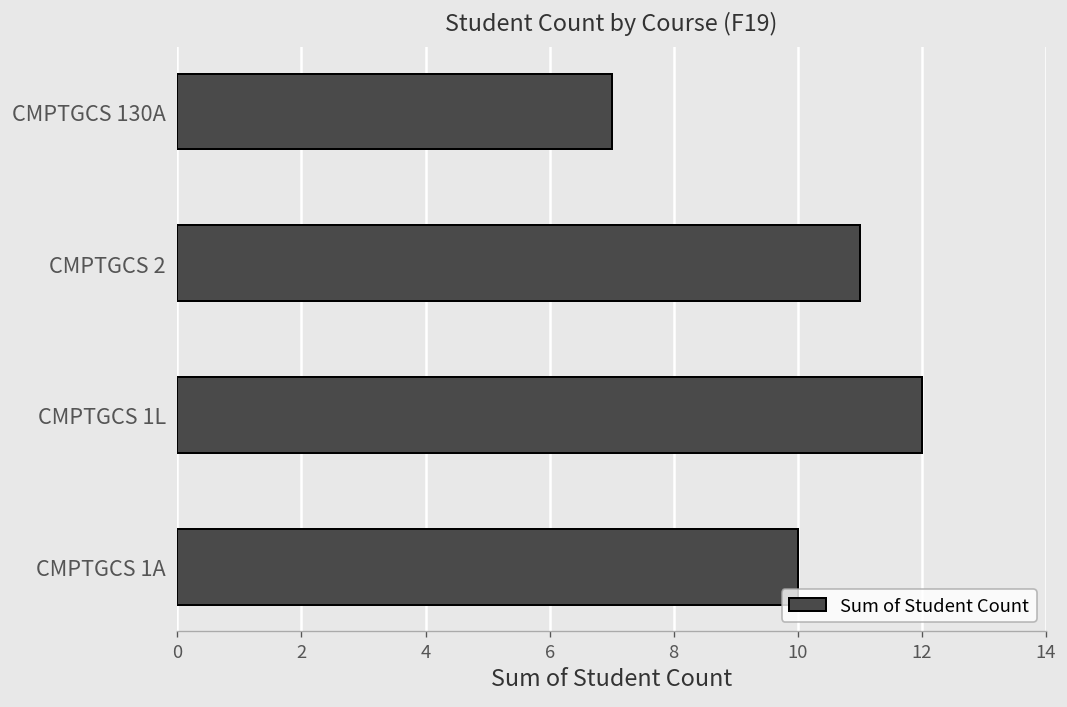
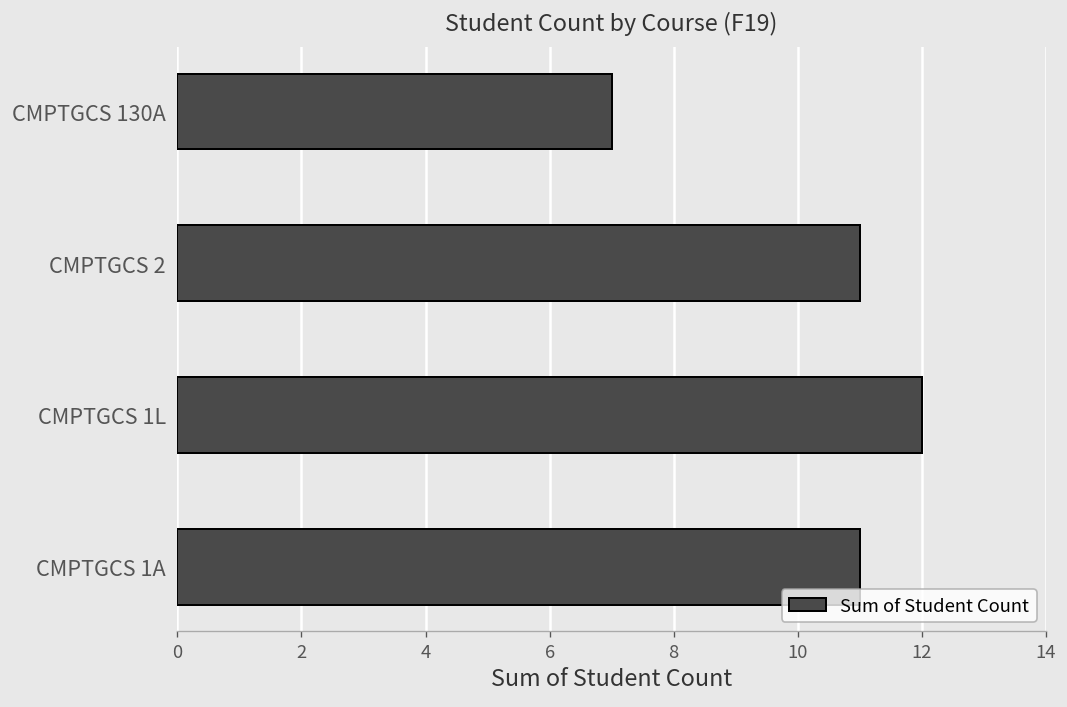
  {
    "CMPTGCS 130A": 7,
    "CMPTGCS 2": 11,
    "CMPTGCS 1L": 12,
-   "CMPTGCS 1A": 10
+   "CMPTGCS 1A": 11
  }
